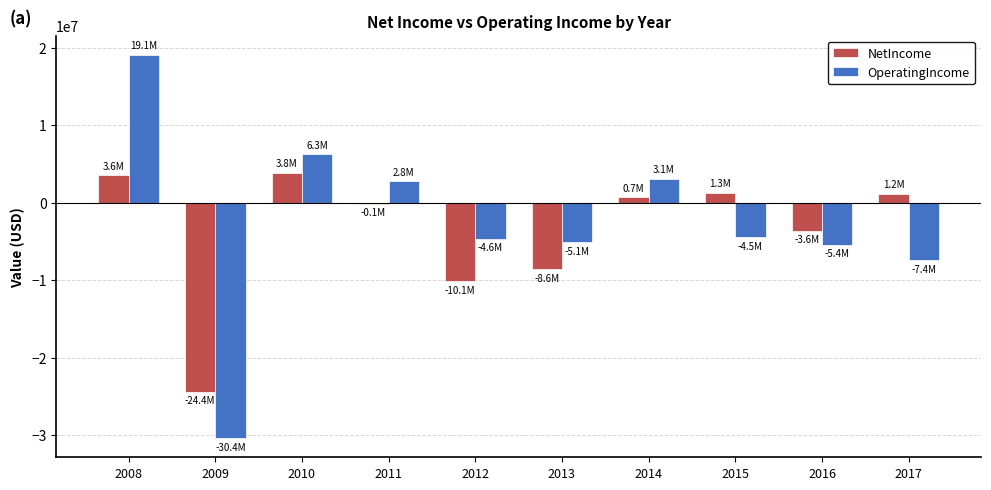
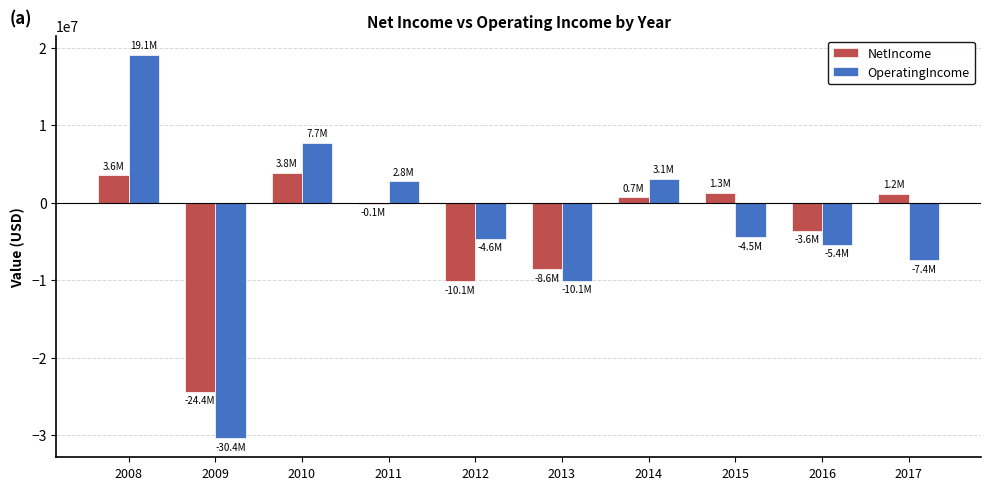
  {
    "NetIncome": {
      "2008": "3.6M",
      "2009": "-24.4M",
      "2010": "3.8M",
      "2011": "-0.1M",
      "2012": "-10.1M",
      "2013": "-8.6M",
      "2014": "0.7M",
      "2015": "1.3M",
      "2016": "-3.6M",
      "2017": "1.2M"
    },
    "OperatingIncome": {
      "2008": "19.1M",
      "2009": "-30.4M",
-     "2010": "6.3M",
+     "2010": "7.7M",
      "2011": "2.8M",
      "2012": "-4.6M",
-     "2013": "-5.1M",
+     "2013": "-10.1M",
      "2014": "3.1M",
      "2015": "-4.5M",
      "2016": "-5.4M",
      "2017": "-7.4M"
    }
  }
